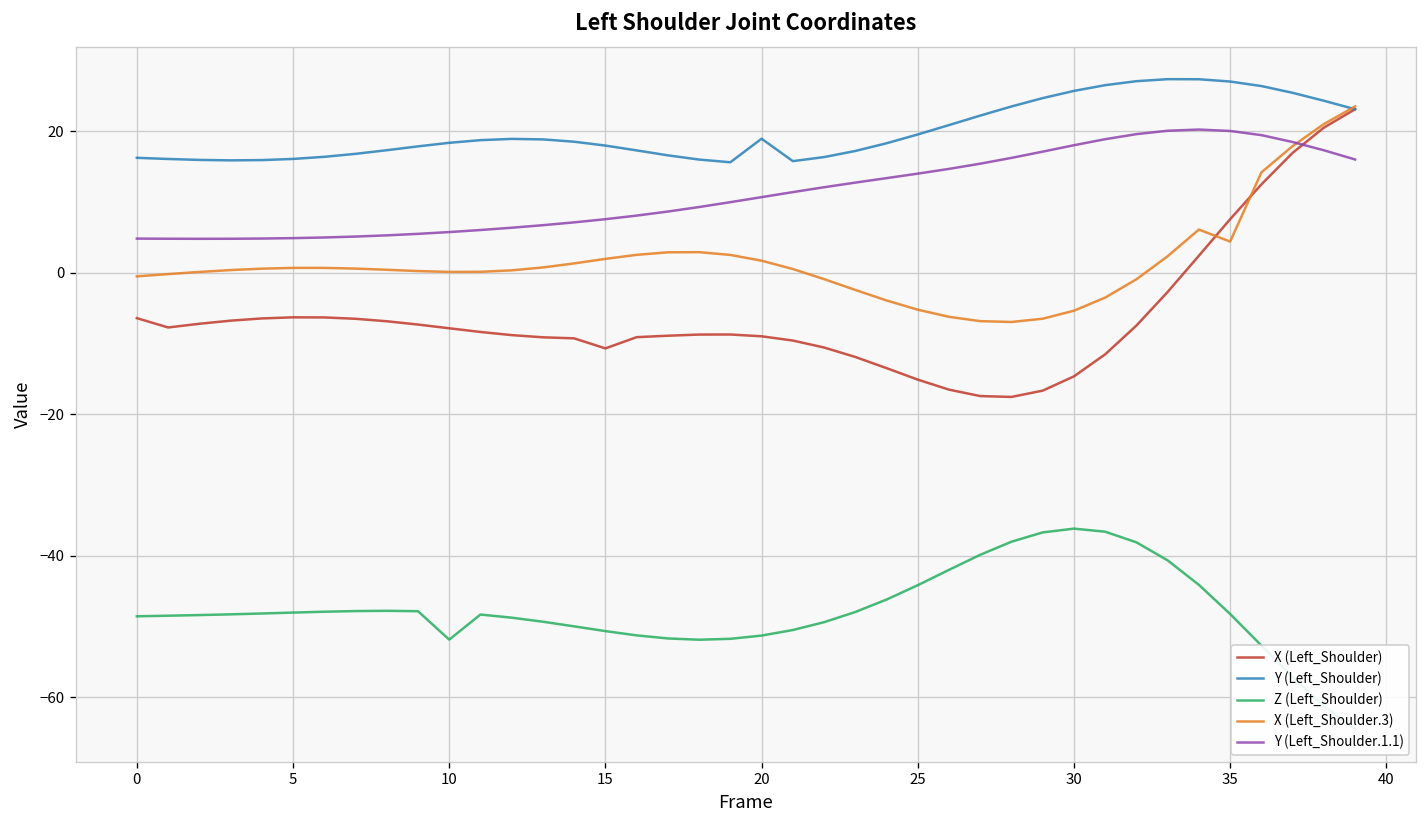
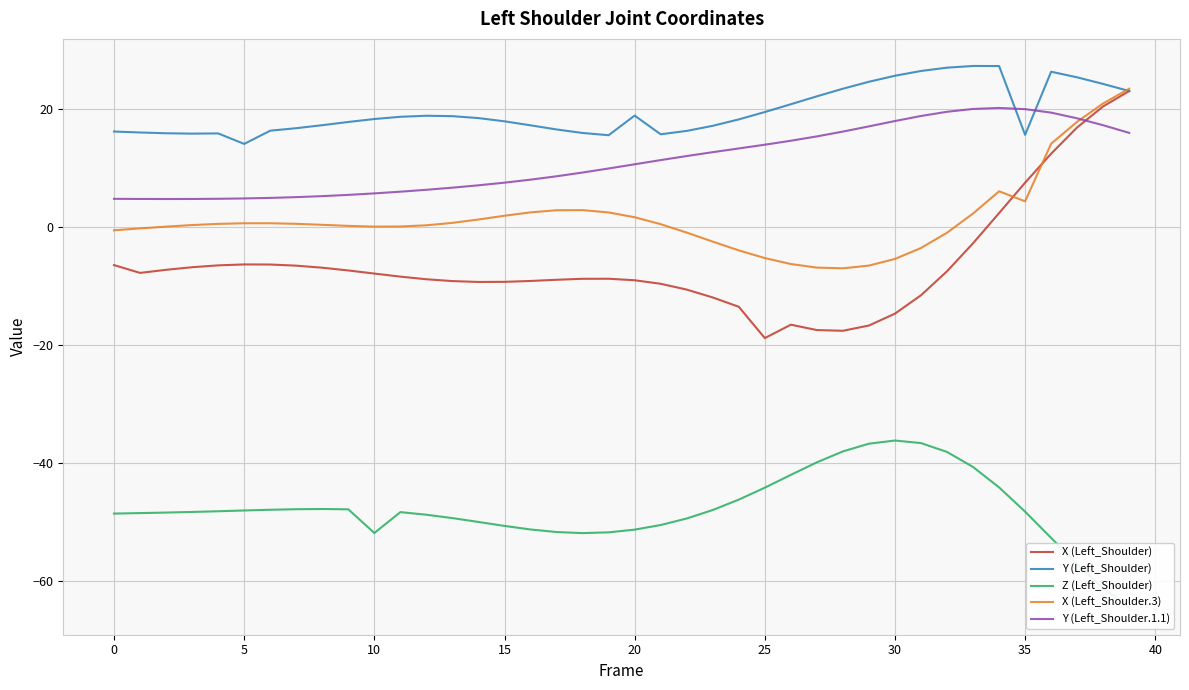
  {
    "X (Left_Shoulder)": {
      "0": -6,
      "5": -6,
      "10": -8,
-     "15": -11,
+     "15": -9,
      "20": -9,
-     "25": -15,
+     "25": -19,
      "30": -15,
      "35": 8
    },
    "Y (Left_Shoulder)": {
      "0": 16,
-     "5": 16,
+     "5": 14,
      "10": 18,
      "15": 18,
      "20": 19,
      "25": 20,
      "30": 26,
-     "35": 27
+     "35": 16
    },
    "Z (Left_Shoulder)": {
      "0": -49,
      "5": -48,
      "10": -52,
      "15": -51,
      "20": -51,
      "25": -44,
      "30": -36,
      "35": -48
    },
    "X (Left_Shoulder.3)": {
      "0": -1,
      "5": 1,
      "10": 0,
      "15": 2,
      "20": 2,
      "25": -5,
      "30": -5,
      "35": 4
    },
    "Y (Left_Shoulder.1.1)": {
      "0": 5,
      "5": 5,
      "10": 6,
      "15": 8,
      "20": 11,
      "25": 14,
      "30": 18,
      "35": 20
    }
  }
